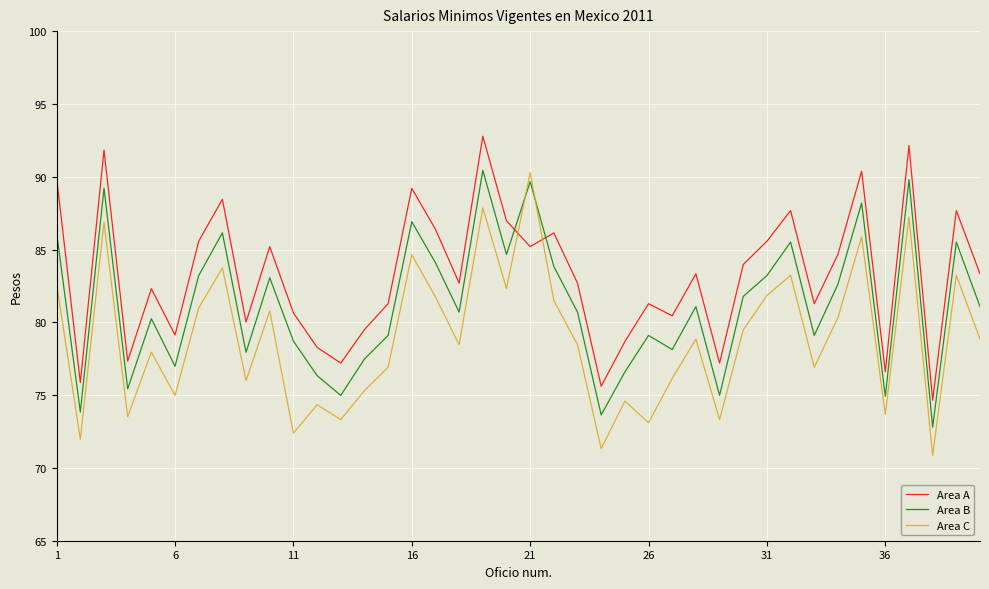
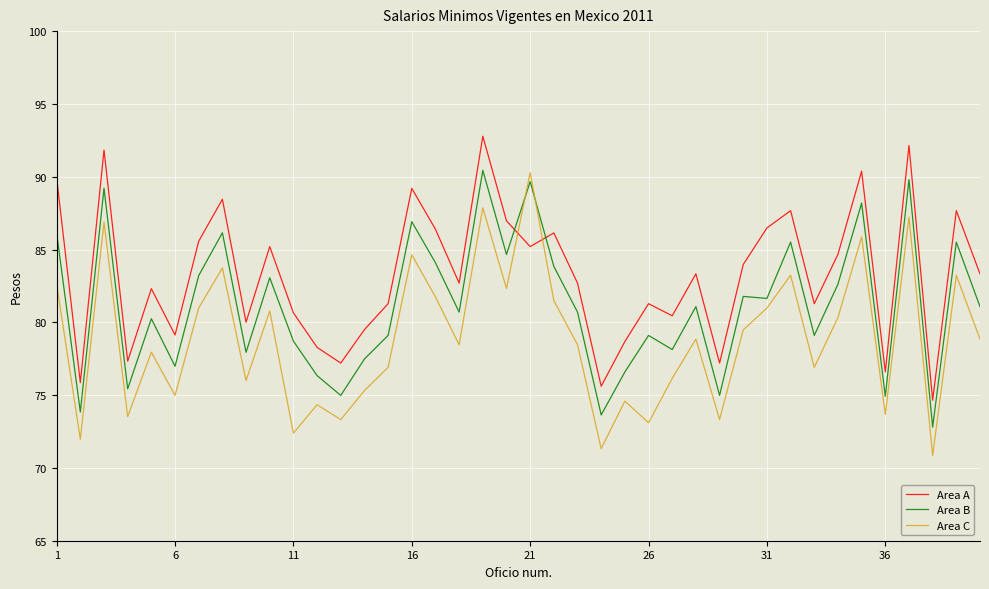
  {
    "Area A": {
      "1": 89.9,
      "6": 79.1,
      "11": 80.7,
      "16": 89.2,
      "21": 85.2,
      "26": 81.3,
-     "31": 85.6,
+     "31": 86.5,
      "36": 76.6
    },
    "Area B": {
      "1": 86.1,
      "6": 77.0,
      "11": 78.7,
      "16": 86.9,
      "21": 89.7,
      "26": 79.1,
-     "31": 83.2,
+     "31": 81.6,
      "36": 74.9
    },
    "Area C": {
      "1": 82.6,
      "6": 75.0,
      "11": 72.4,
      "16": 84.6,
      "21": 90.3,
      "26": 73.1,
-     "31": 81.8,
+     "31": 81.0,
      "36": 73.7
    }
  }
